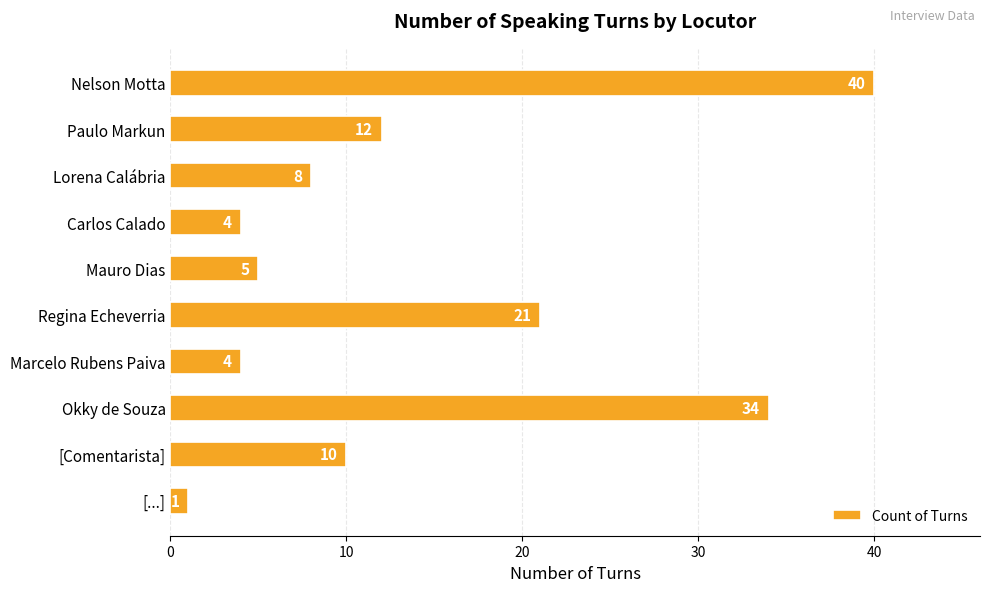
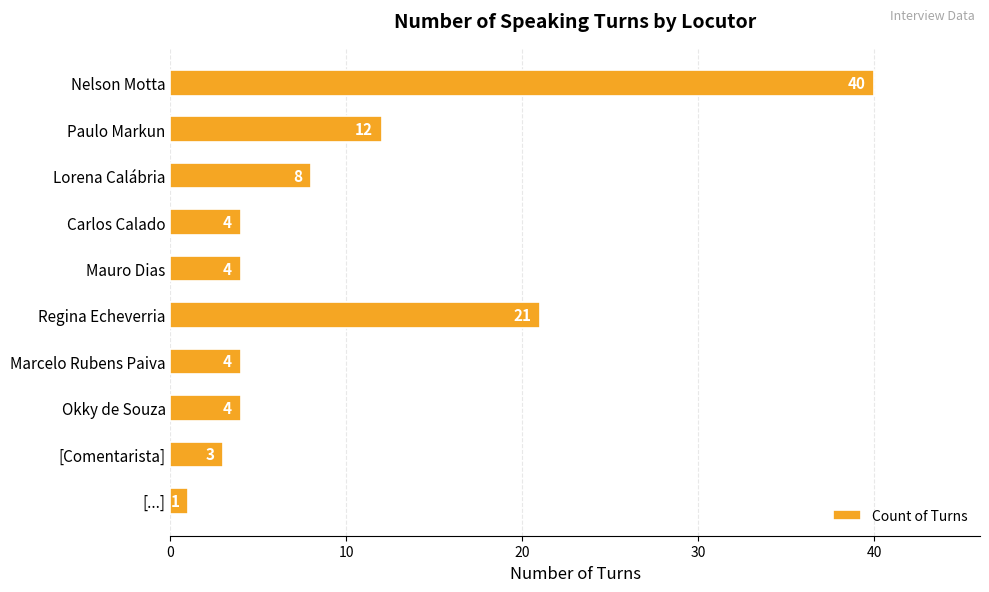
  {
    "Nelson Motta": 40,
    "Paulo Markun": 12,
    "Lorena Calábria": 8,
    "Carlos Calado": 4,
-   "Mauro Dias": 5,
+   "Mauro Dias": 4,
    "Regina Echeverria": 21,
    "Marcelo Rubens Paiva": 4,
-   "Okky de Souza": 34,
-   "[Comentarista]": 10,
+   "Okky de Souza": 4,
+   "[Comentarista]": 3,
    "[...]": 1
  }
